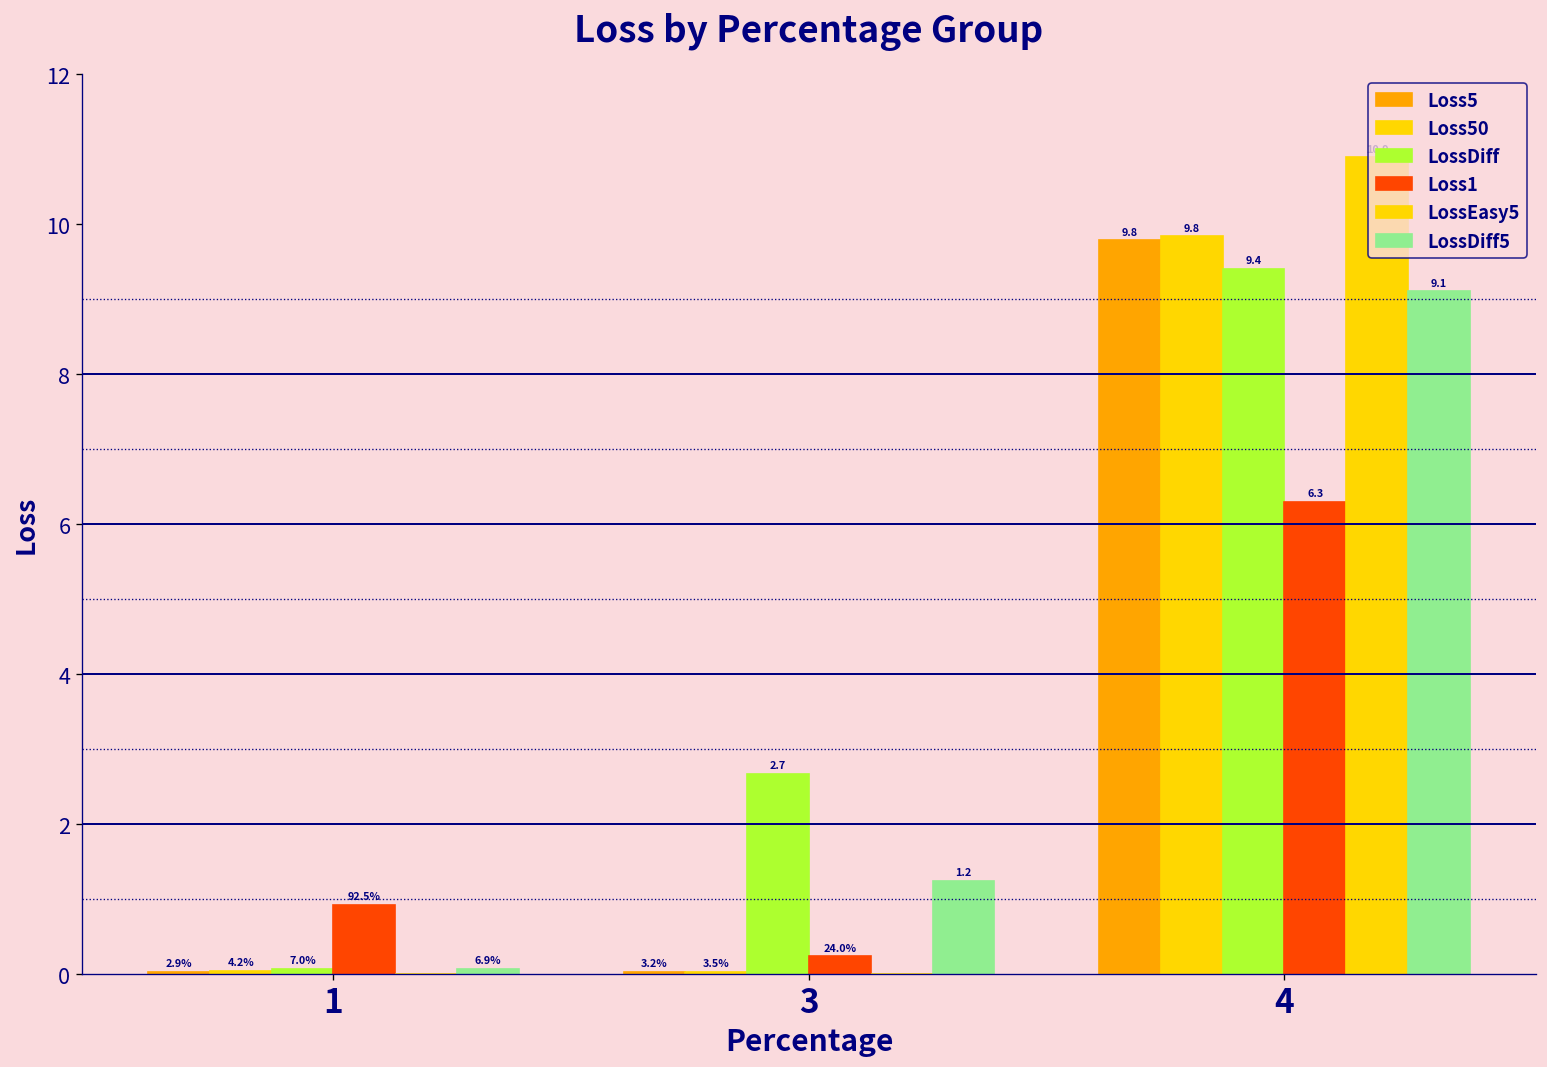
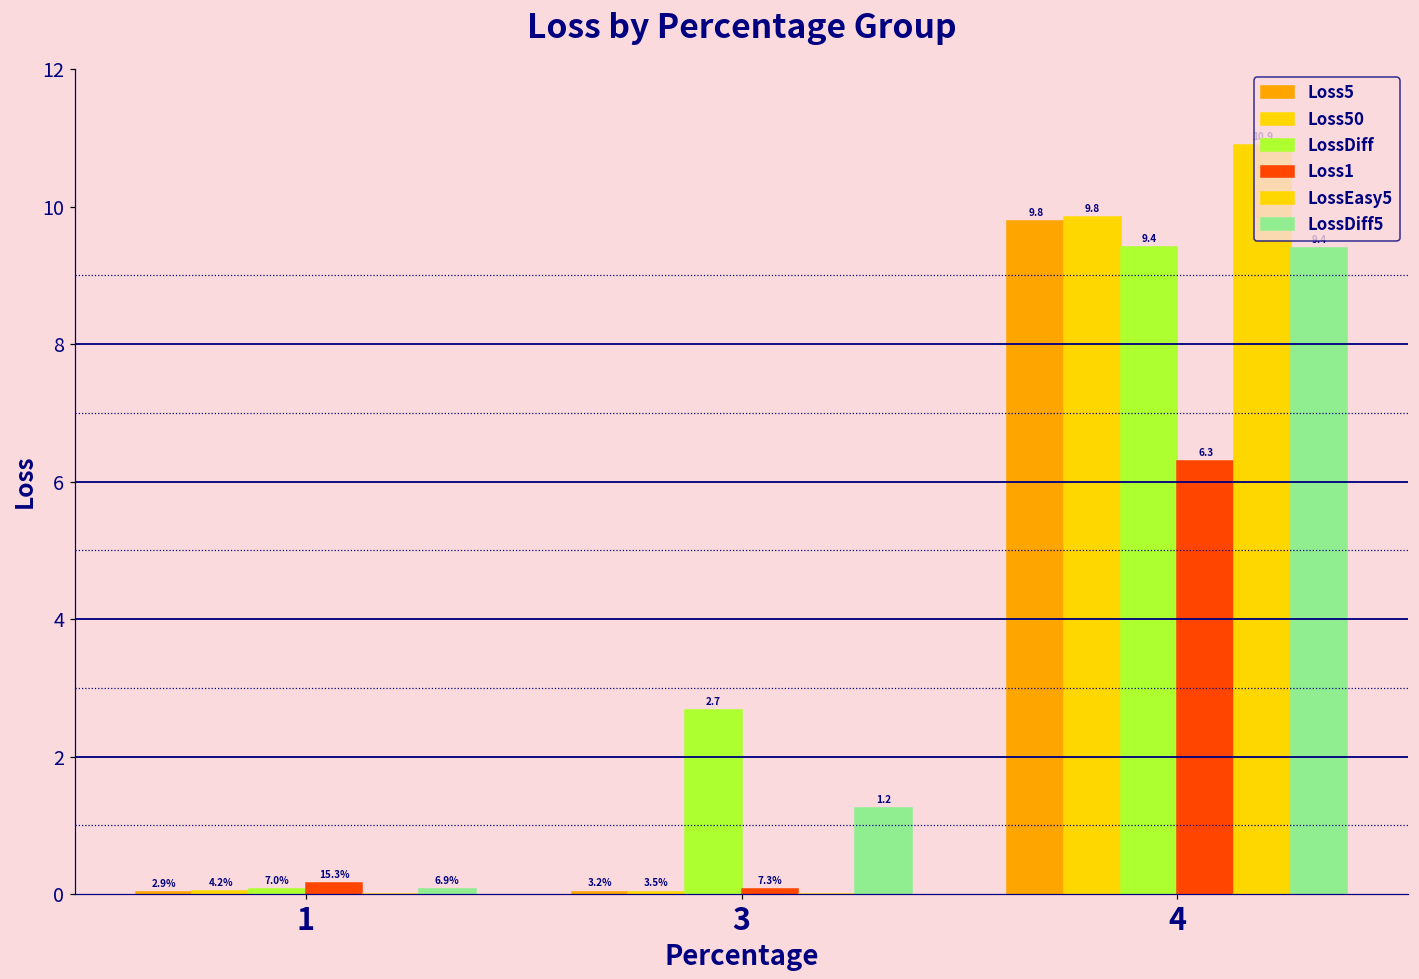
  {
    "LossDiff": {
      "1": "7.0%",
      "3": "2.7",
      "4": "9.4"
    },
    "Loss1": {
-     "1": "92.5%",
-     "3": "24.0%",
+     "1": "15.3%",
+     "3": "7.3%",
      "4": "6.3"
    },
    "LossDiff5": {
-     "4": "9.1"
+     "4": "9.4"
    }
  }
